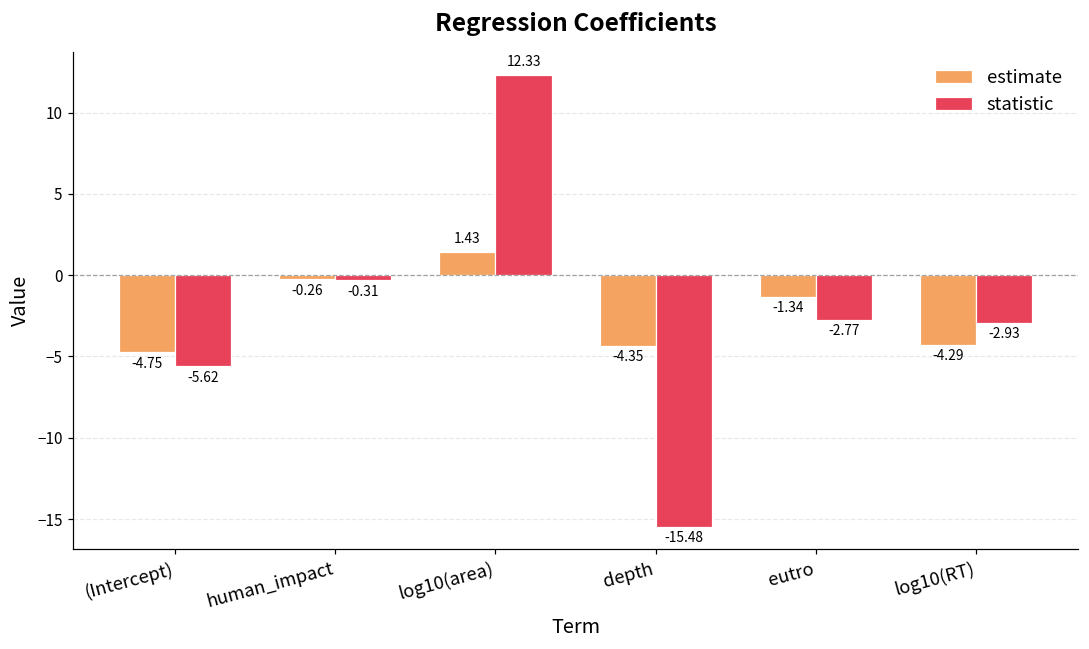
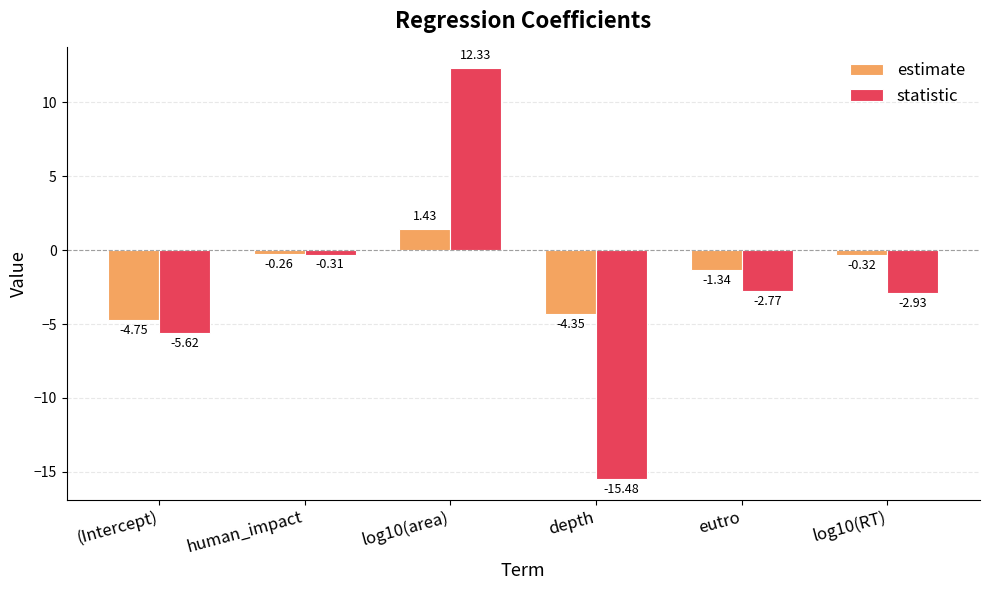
  {
    "estimate": {
      "(Intercept)": -4.75,
      "human_impact": -0.26,
      "log10(area)": 1.43,
      "depth": -4.35,
      "eutro": -1.34,
-     "log10(RT)": -4.29
+     "log10(RT)": -0.32
    },
    "statistic": {
      "(Intercept)": -5.62,
      "human_impact": -0.31,
      "log10(area)": 12.33,
      "depth": -15.48,
      "eutro": -2.77,
      "log10(RT)": -2.93
    }
  }
